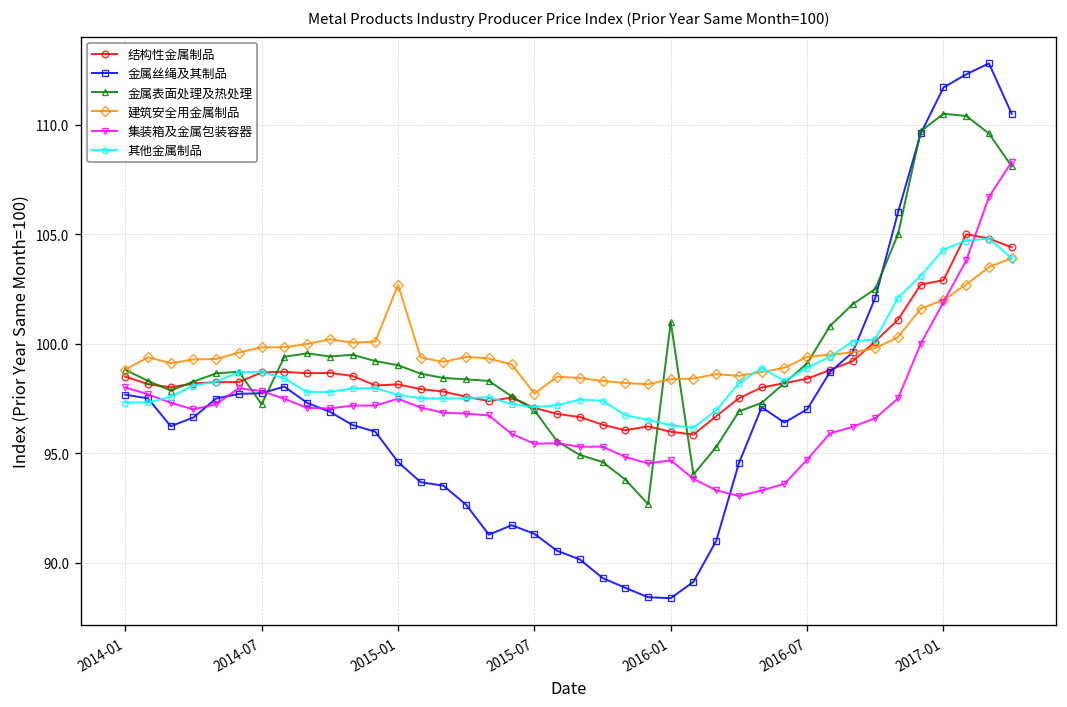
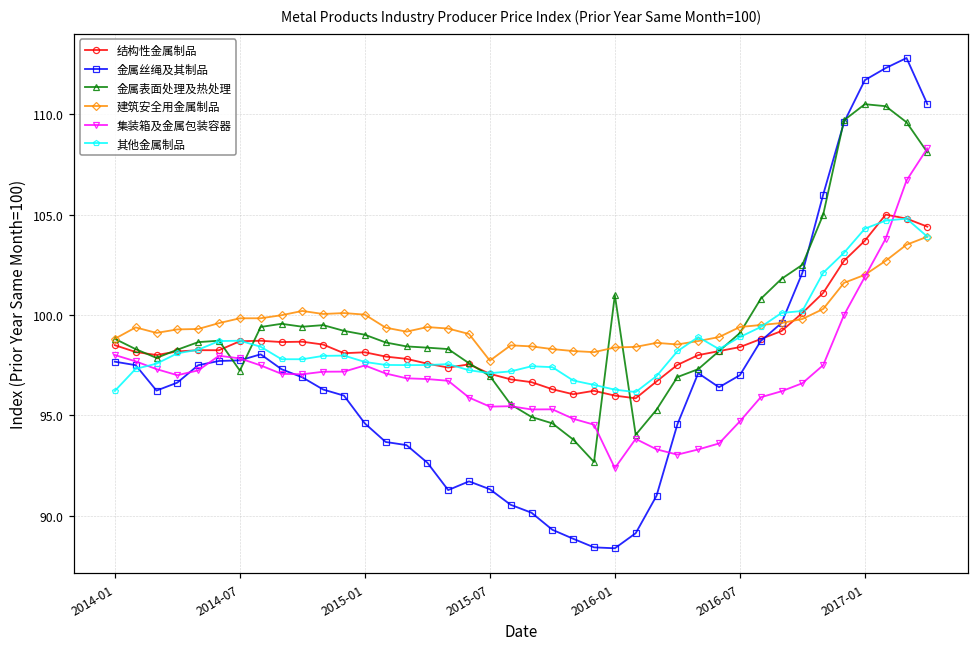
  {
    "结构性金属制品": {
      "2014-01": 98.5,
      "2015-01": 98.1,
      "2016-01": 96.0,
      "2016-07": 98.4,
-     "2017-01": 102.9
+     "2017-01": 103.7
    },
    "金属丝绳及其制品": {
      "2014-01": 97.7,
      "2015-01": 94.6,
      "2015-07": 91.3,
      "2016-01": 88.4,
      "2016-07": 97.0,
      "2017-01": 111.7
    },
    "金属表面处理及热处理": {
      "2014-07": 97.2,
      "2015-01": 99.0,
      "2016-01": 101.0,
      "2016-07": 99.1,
      "2017-01": 110.5
    },
    "建筑安全用金属制品": {
      "2014-07": 99.8,
-     "2015-01": 102.7,
+     "2015-01": 100.0,
      "2015-07": 97.7,
      "2016-01": 98.4,
      "2016-07": 99.4
    },
    "集装箱及金属包装容器": {
      "2014-01": 98.0,
      "2015-01": 97.5,
      "2015-07": 95.4,
-     "2016-01": 94.7,
+     "2016-01": 92.4,
      "2016-07": 94.7
    },
    "其他金属制品": {
-     "2014-01": 97.3,
+     "2014-01": 96.2,
      "2015-01": 97.7,
      "2016-01": 96.3,
      "2016-07": 98.9,
      "2017-01": 104.3
    }
  }
